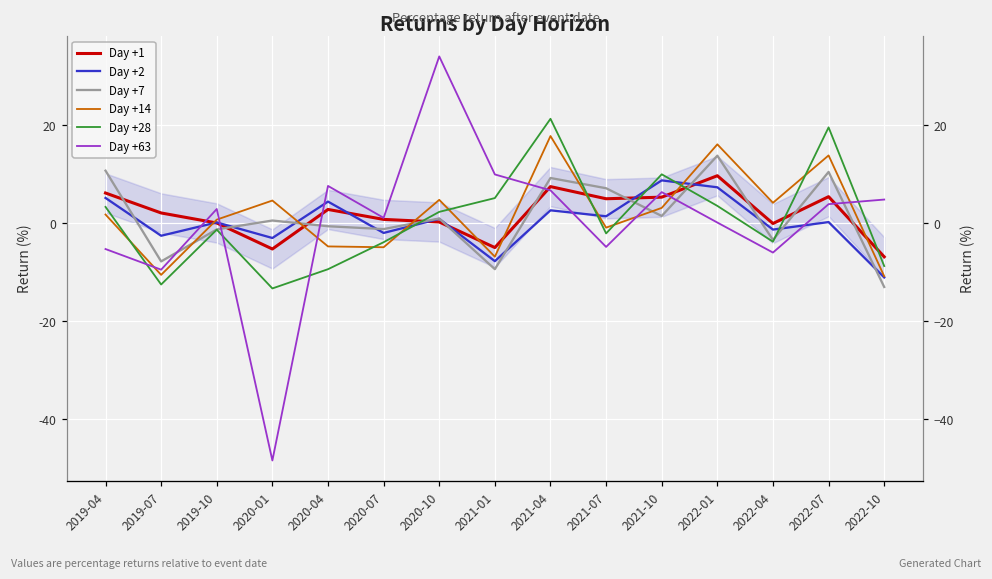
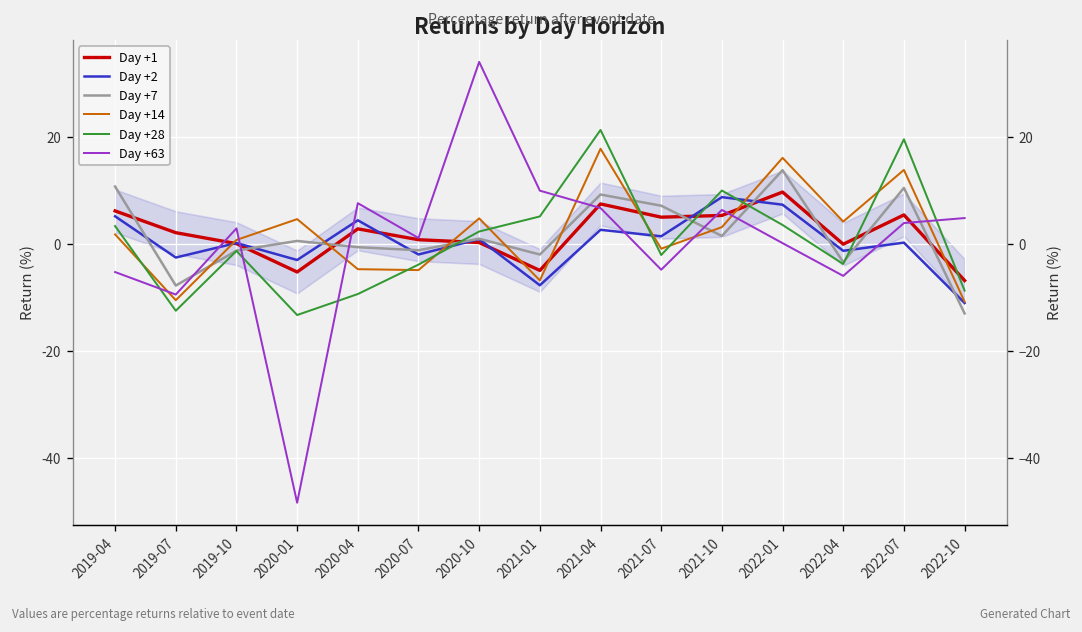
  {
    "Day +1": {
      "2019-04": 6,
      "2019-07": 2,
      "2020-01": -5,
      "2020-04": 3,
      "2020-10": 0,
      "2021-01": -5,
      "2021-04": 7,
      "2021-07": 5,
      "2021-10": 5,
      "2022-01": 10,
      "2022-04": 0,
      "2022-07": 5,
      "2022-10": -7
    },
    "Day +7": {
      "2019-07": -8,
      "2020-01": 1,
      "2020-04": -1,
      "2020-07": -1,
-     "2021-01": -9,
+     "2021-01": -2,
      "2021-04": 9,
      "2021-07": 7,
      "2021-10": 1,
      "2022-07": 10,
      "2022-10": -13
    },
    "Day +14": {
      "2019-04": 2,
      "2019-07": -11,
      "2020-01": 5,
      "2020-04": -5,
      "2020-07": -5,
      "2021-01": -7,
      "2021-04": 18,
      "2021-07": -1,
      "2021-10": 3,
      "2022-01": 16,
      "2022-07": 14
    },
    "Day +28": {
      "2019-04": 3,
      "2019-07": -12,
      "2020-01": -13,
      "2020-04": -9,
      "2020-07": -4,
      "2020-10": 2,
      "2021-01": 5,
      "2021-04": 21,
      "2021-07": -2,
      "2021-10": 10,
      "2022-01": 4,
      "2022-07": 20,
      "2022-10": -9
    },
    "Day +63": {
      "2019-04": -5,
      "2019-07": -9,
      "2019-10": 3,
      "2020-01": -48,
      "2020-04": 8,
      "2020-10": 34,
      "2021-01": 10,
      "2021-04": 7,
      "2021-07": -5,
      "2021-10": 6,
      "2022-01": 0,
      "2022-04": -6,
      "2022-07": 4,
      "2022-10": 5
    }
  }
